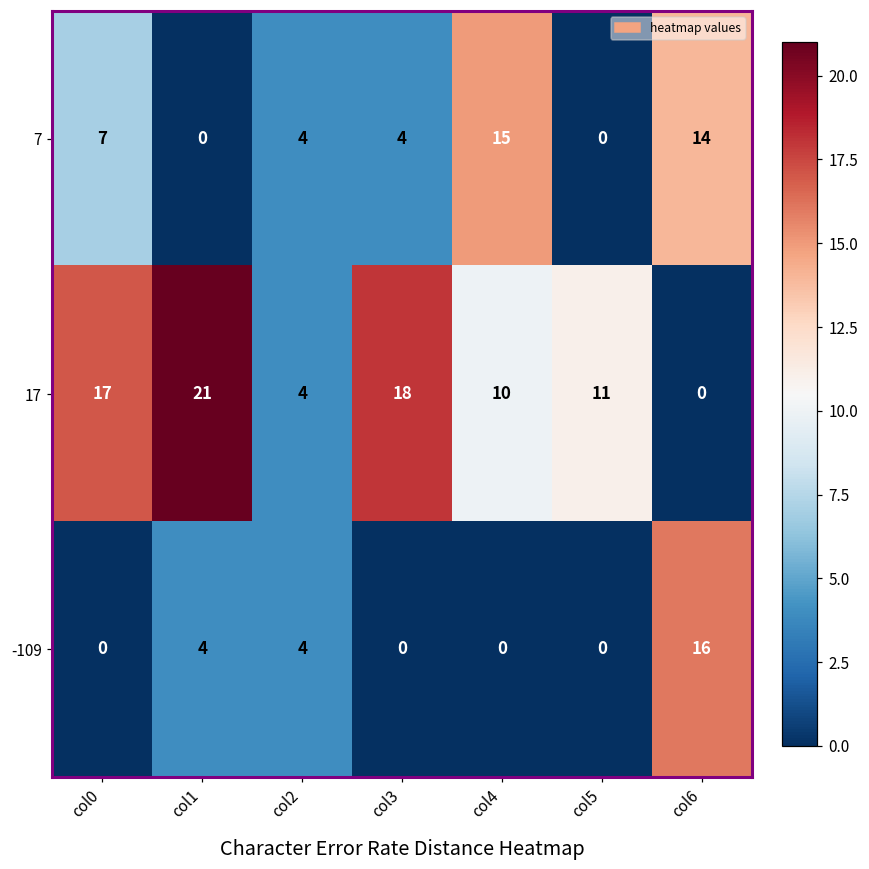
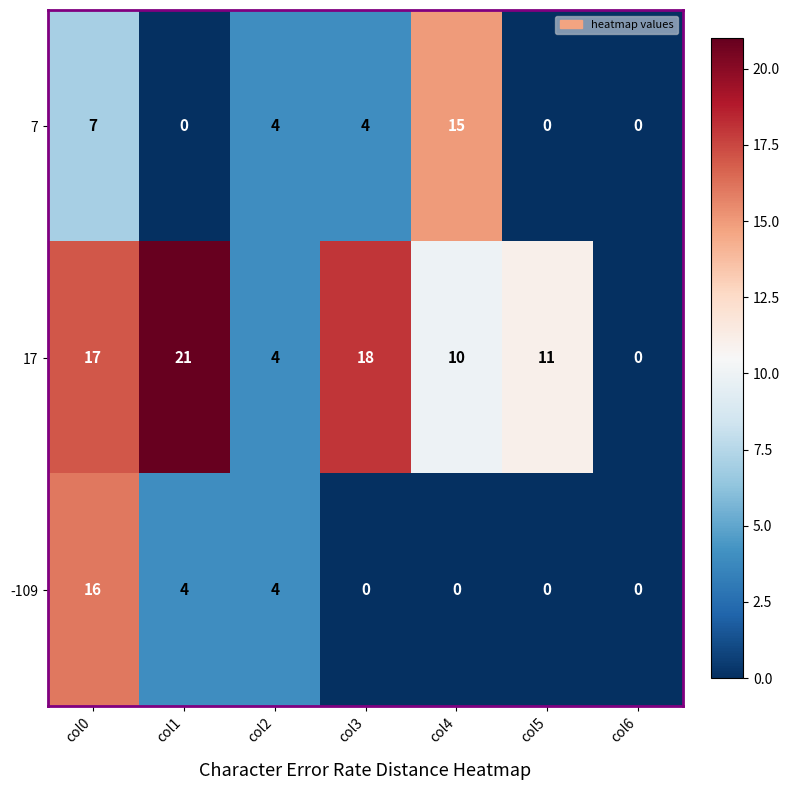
  {
    "7": {
      "col0": 7,
      "col1": 0,
      "col2": 4,
      "col3": 4,
      "col4": 15,
      "col5": 0,
-     "col6": 14
+     "col6": 0
    },
    "17": {
      "col0": 17,
      "col1": 21,
      "col2": 4,
      "col3": 18,
      "col4": 10,
      "col5": 11,
      "col6": 0
    },
    "-109": {
-     "col0": 0,
+     "col0": 16,
      "col1": 4,
      "col2": 4,
      "col3": 0,
      "col4": 0,
      "col5": 0,
-     "col6": 16
+     "col6": 0
    }
  }
